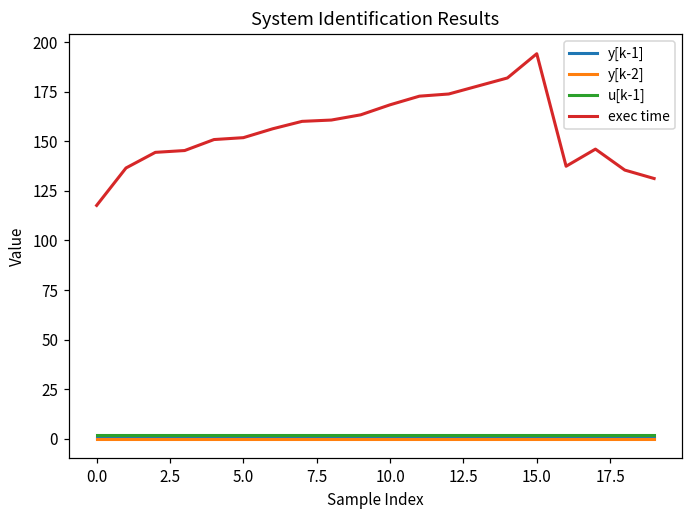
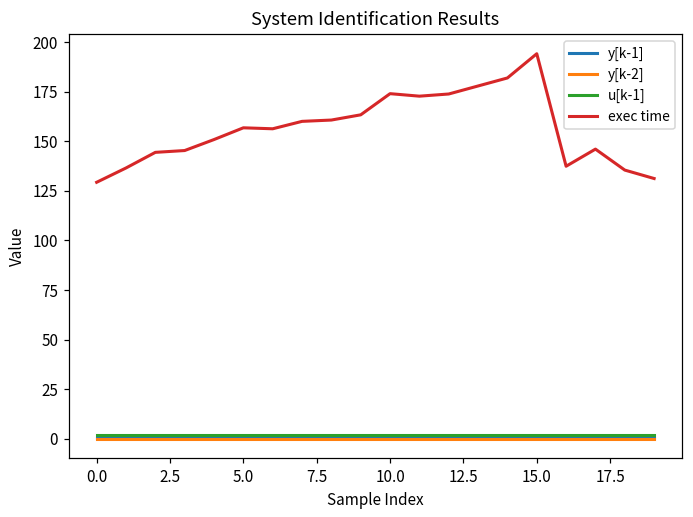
  {
    "u[k-1]": {
      "0.0": 2,
      "5.0": 2,
      "10.0": 2,
      "15.0": 2
    },
    "exec time": {
-     "0.0": 118,
-     "5.0": 152,
-     "10.0": 168,
+     "0.0": 129,
+     "5.0": 157,
+     "10.0": 174,
      "15.0": 194
    }
  }
